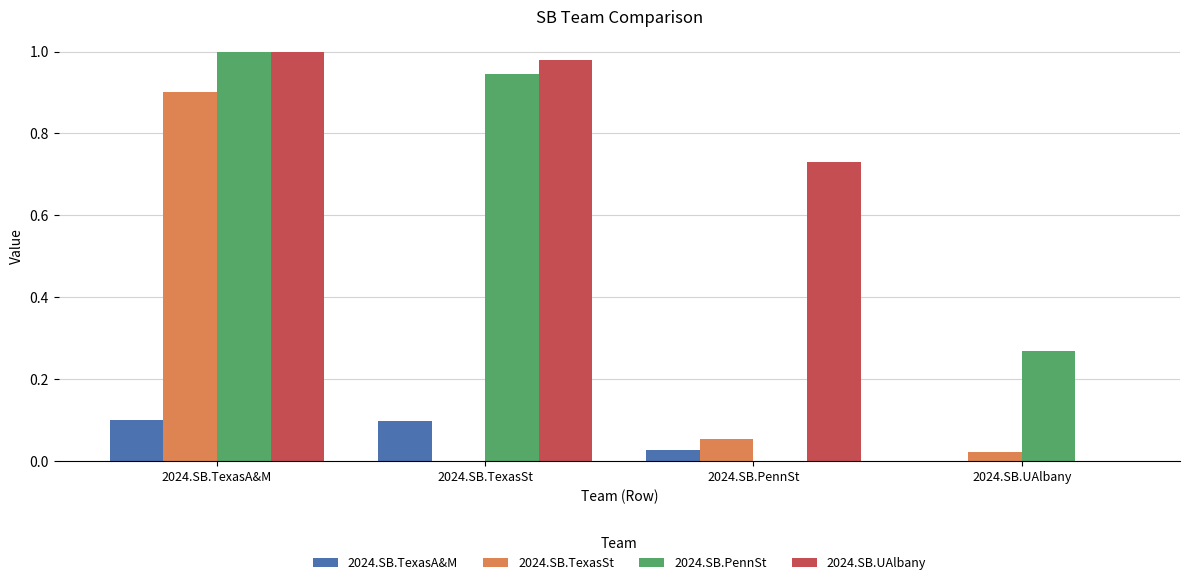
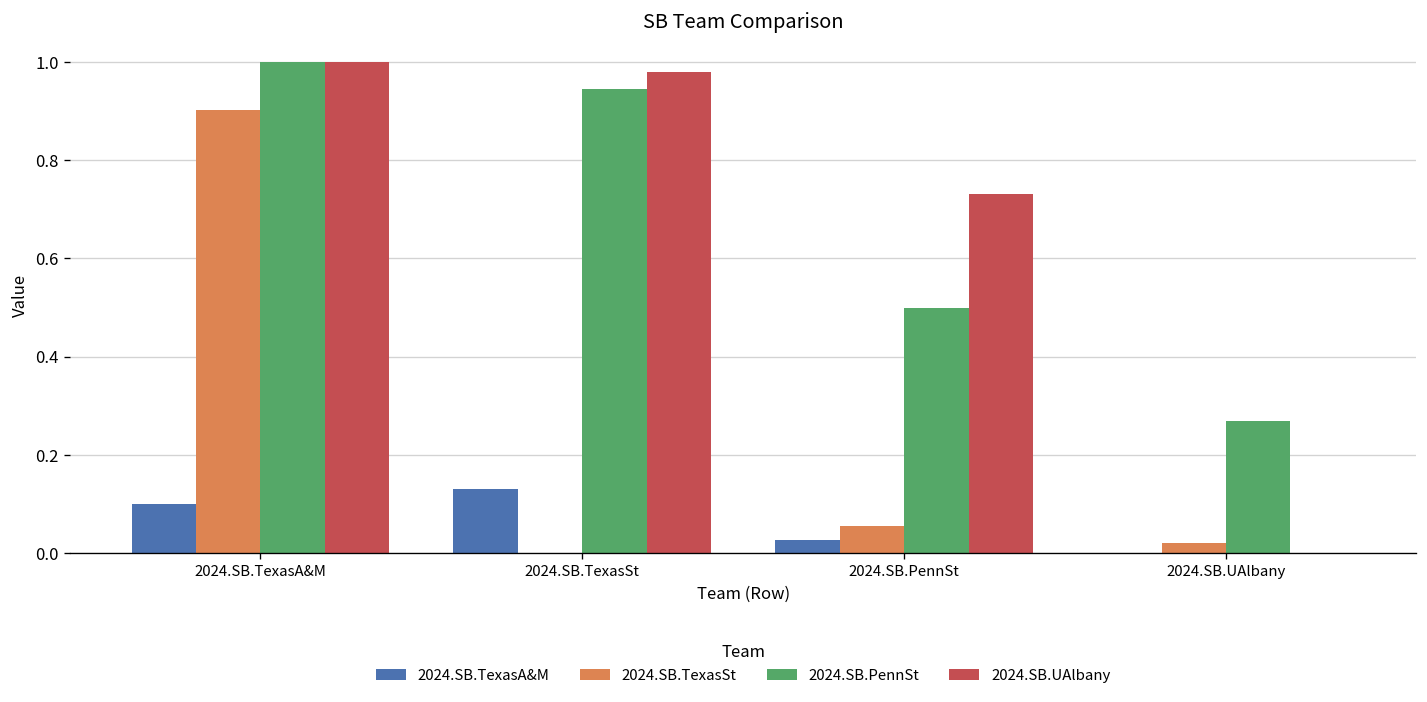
  {
    "2024.SB.TexasA&M": {
      "2024.SB.TexasA&M": 0.10,
-     "2024.SB.TexasSt": 0.10,
+     "2024.SB.TexasSt": 0.13,
      "2024.SB.PennSt": 0.03
    },
    "2024.SB.PennSt": {
      "2024.SB.TexasA&M": 1.0,
      "2024.SB.TexasSt": 0.95,
-     "2024.SB.PennSt": 0.0,
+     "2024.SB.PennSt": 0.5,
      "2024.SB.UAlbany": 0.27
    }
  }
